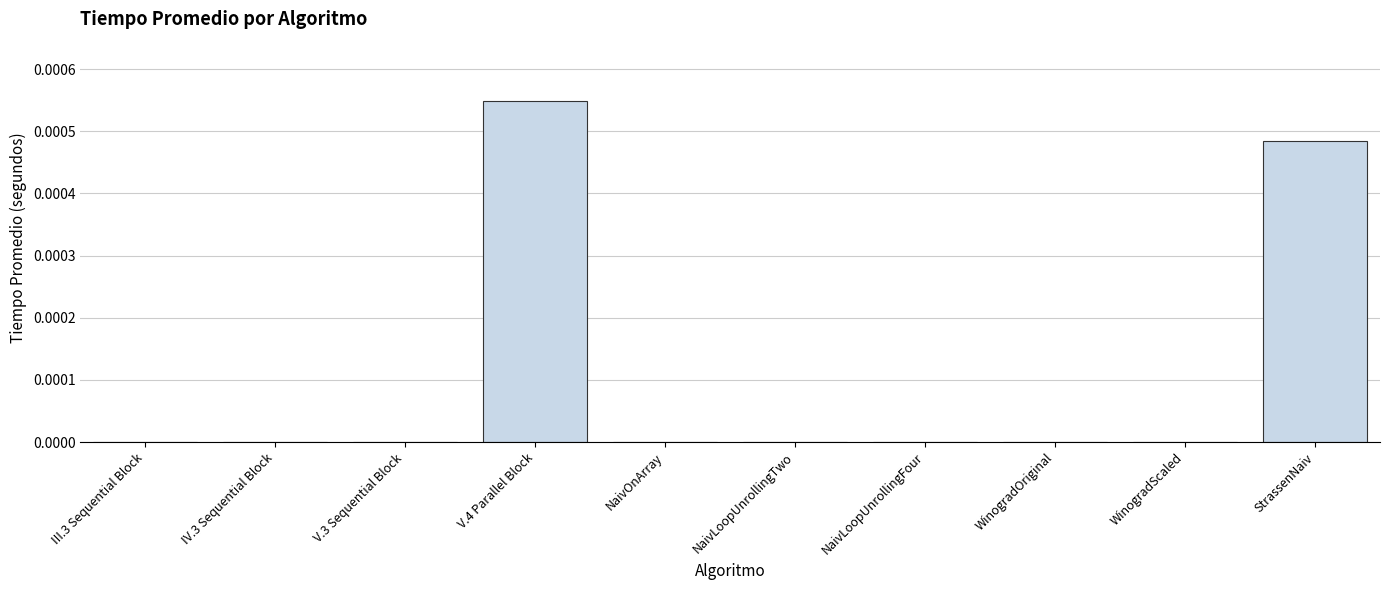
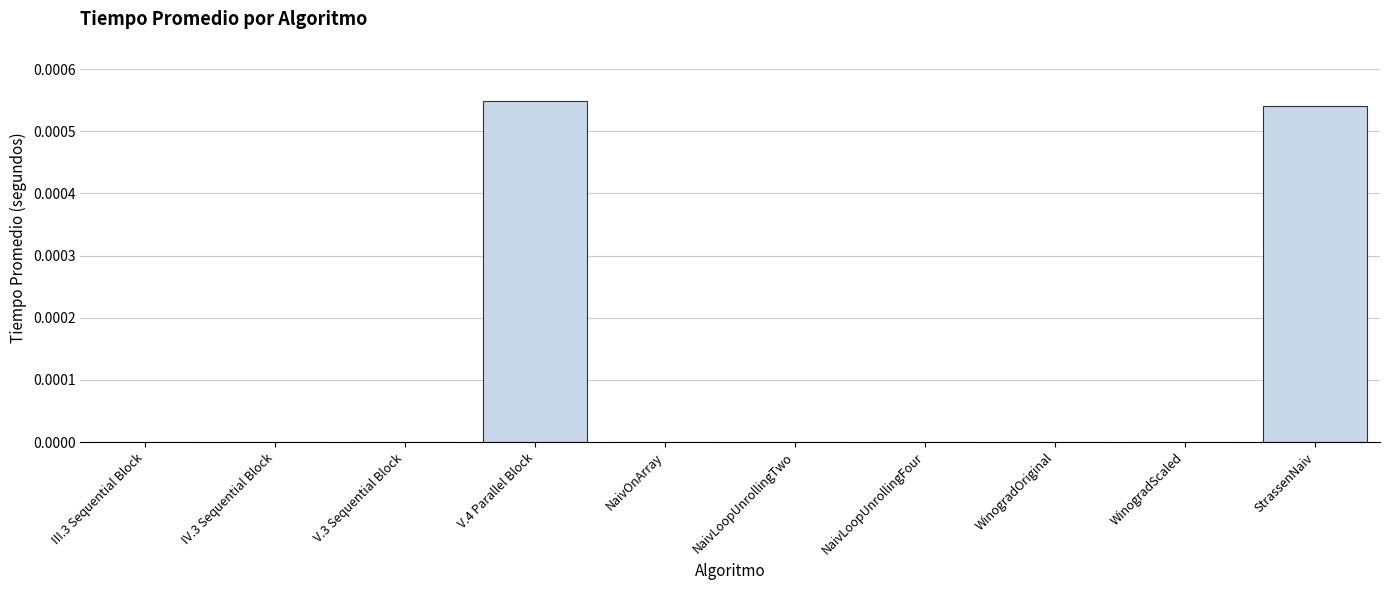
  {
    "III.3 Sequential Block": 0.00000,
    "IV.3 Sequential Block": 0.00000,
    "V.3 Sequential Block": 0.00000,
    "V.4 Parallel Block": 0.00055,
    "NaivOnArray": 0.00000,
    "NaivLoopUnrollingTwo": 0.00000,
    "NaivLoopUnrollingFour": 0.00000,
    "WinogradOriginal": 0.00000,
    "WinogradScaled": 0.00000,
-   "StrassenNaiv": 0.00048
+   "StrassenNaiv": 0.00054
  }
